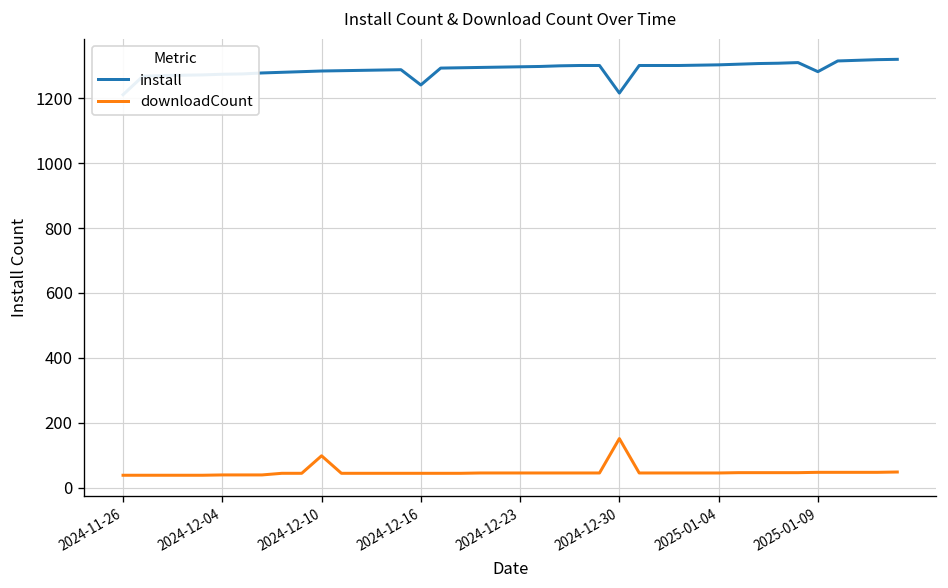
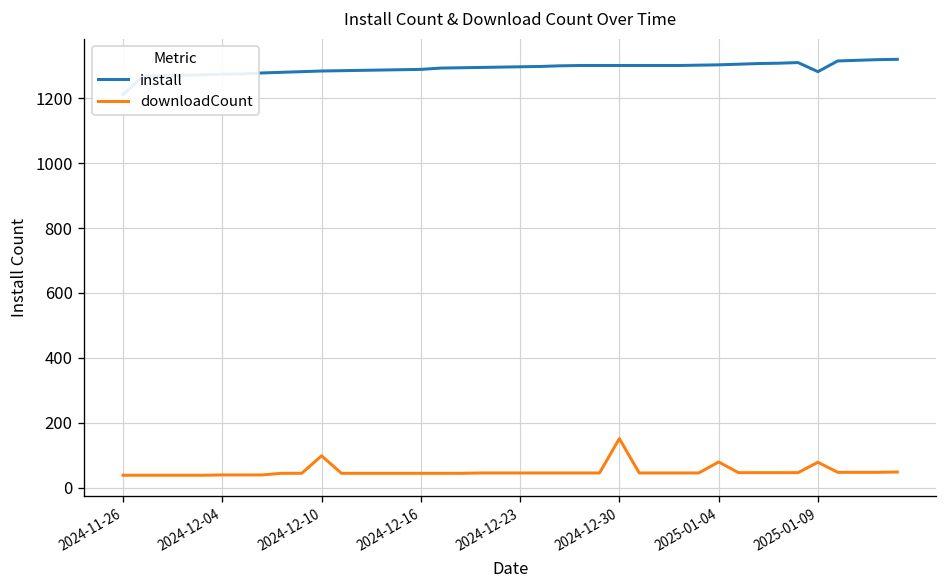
  {
    "install": {
      "2024-12-10": 1280,
-     "2024-12-16": 1240,
+     "2024-12-16": 1290,
      "2024-12-23": 1300,
-     "2024-12-30": 1220,
+     "2024-12-30": 1300,
      "2025-01-04": 1300,
      "2025-01-09": 1280
    },
    "downloadCount": {
      "2024-11-26": 40,
      "2024-12-04": 40,
      "2024-12-10": 100,
      "2024-12-16": 40,
      "2024-12-23": 50,
      "2024-12-30": 150,
-     "2025-01-04": 50,
-     "2025-01-09": 50
+     "2025-01-04": 80,
+     "2025-01-09": 80
    }
  }
